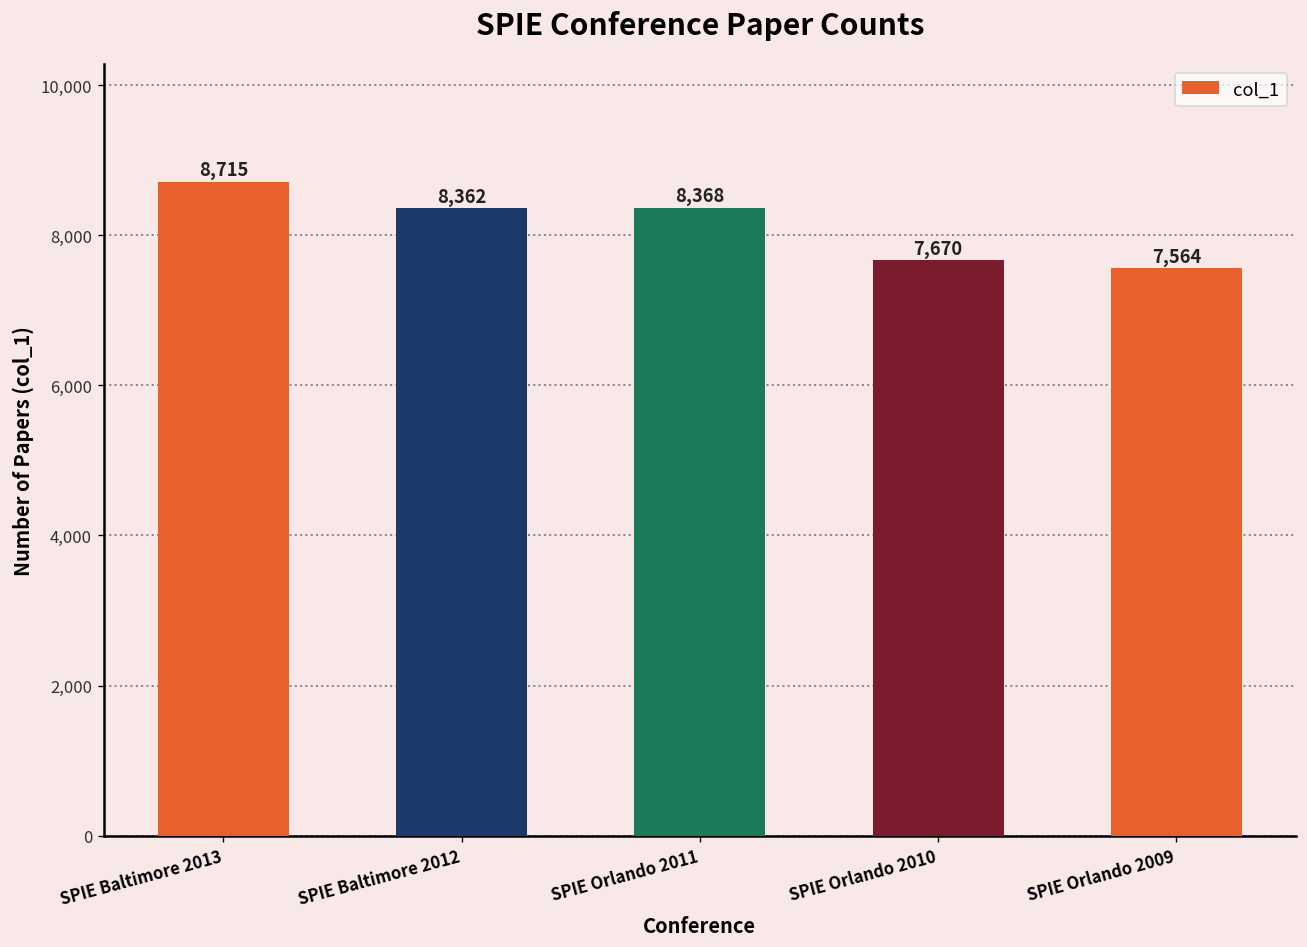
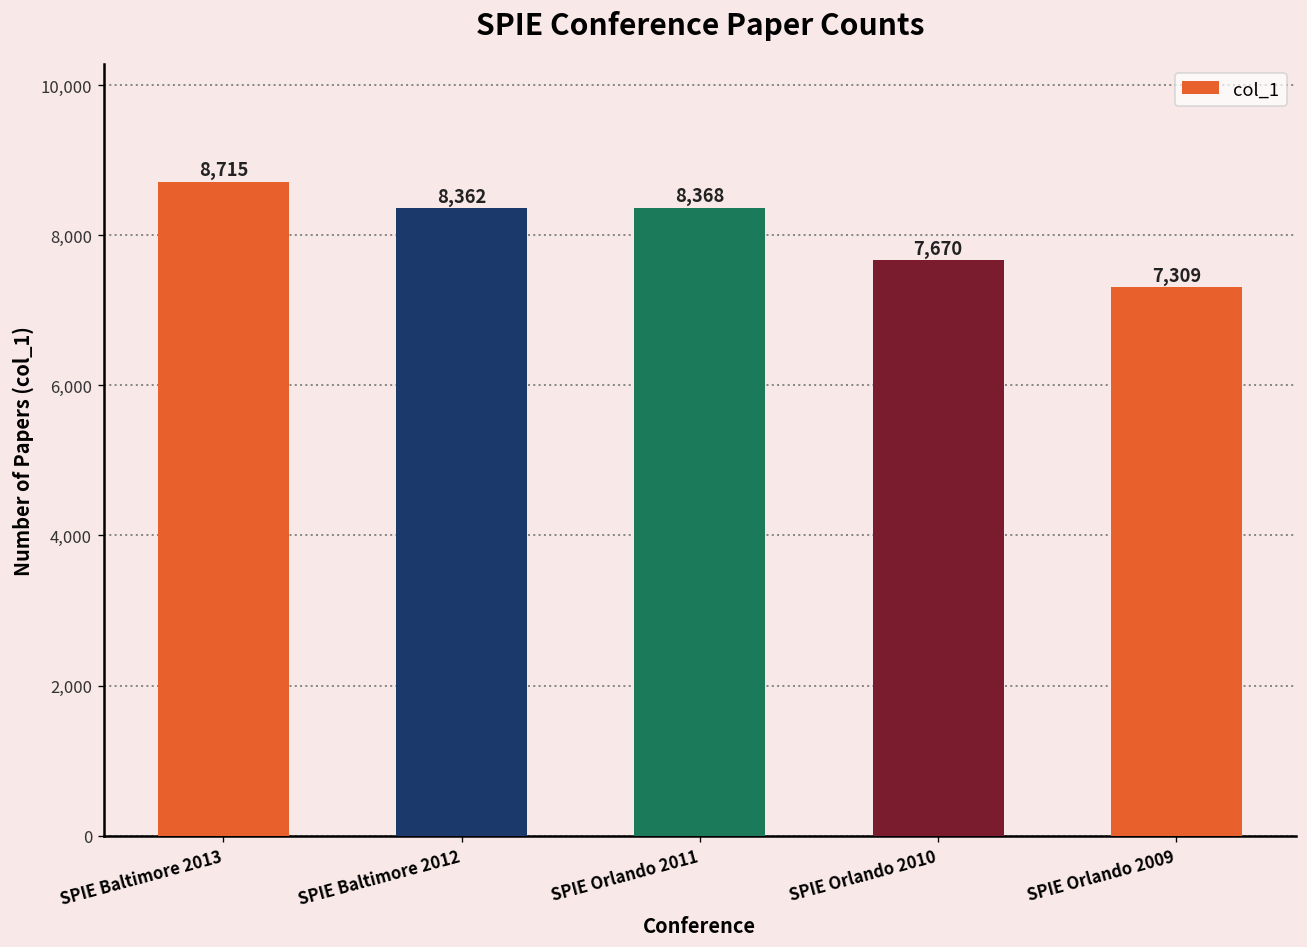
  {
    "SPIE Baltimore 2013": "8,715",
    "SPIE Baltimore 2012": "8,362",
    "SPIE Orlando 2011": "8,368",
    "SPIE Orlando 2010": "7,670",
-   "SPIE Orlando 2009": "7,564"
+   "SPIE Orlando 2009": "7,309"
  }
